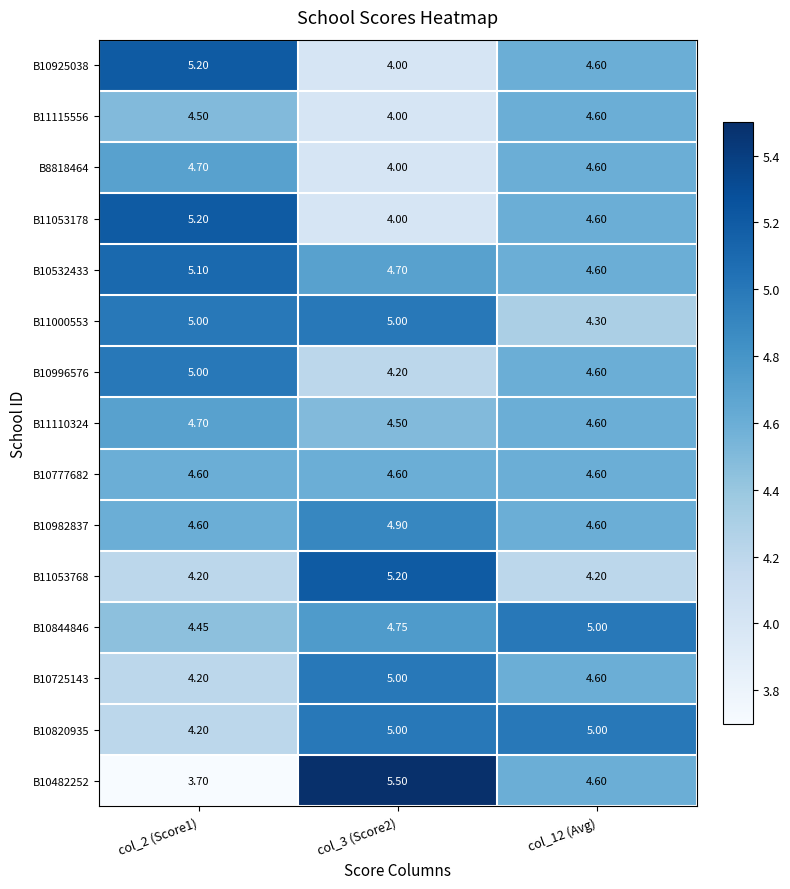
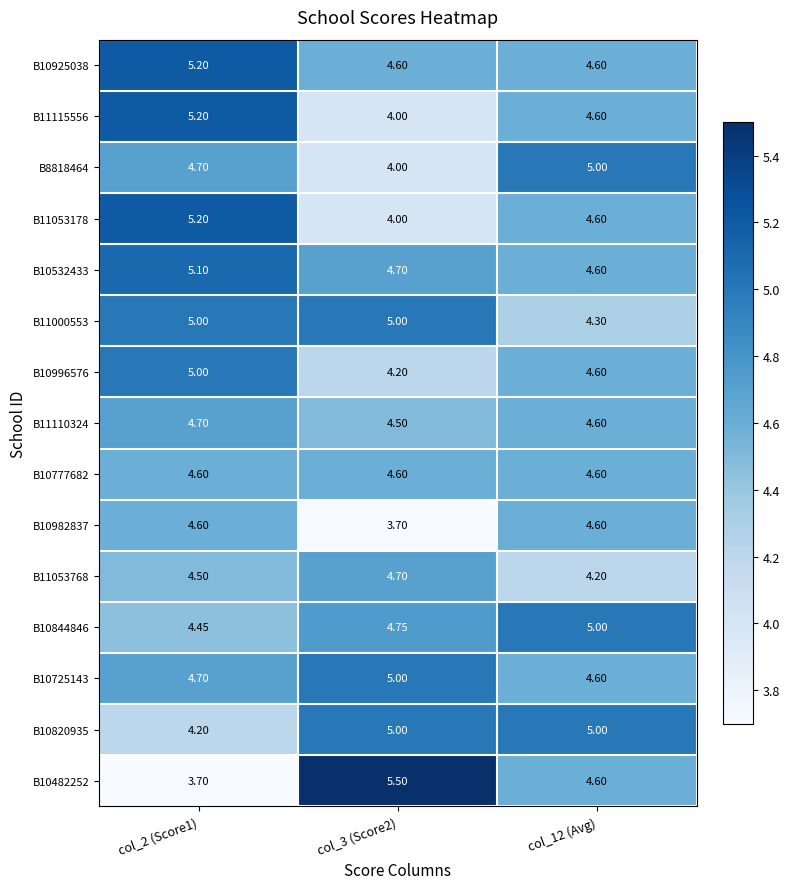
  {
    "B10925038": {
      "col_2 (Score1)": 5.20,
-     "col_3 (Score2)": 4.00,
+     "col_3 (Score2)": 4.60,
      "col_12 (Avg)": 4.60
    },
    "B11115556": {
-     "col_2 (Score1)": 4.50,
+     "col_2 (Score1)": 5.20,
      "col_3 (Score2)": 4.00,
      "col_12 (Avg)": 4.60
    },
    "B8818464": {
      "col_2 (Score1)": 4.70,
      "col_3 (Score2)": 4.00,
-     "col_12 (Avg)": 4.60
+     "col_12 (Avg)": 5.00
    },
    "B11053178": {
      "col_2 (Score1)": 5.20,
      "col_3 (Score2)": 4.00,
      "col_12 (Avg)": 4.60
    },
    "B10532433": {
      "col_2 (Score1)": 5.10,
      "col_3 (Score2)": 4.70,
      "col_12 (Avg)": 4.60
    },
    "B11000553": {
      "col_2 (Score1)": 5.00,
      "col_3 (Score2)": 5.00,
      "col_12 (Avg)": 4.30
    },
    "B10996576": {
      "col_2 (Score1)": 5.00,
      "col_3 (Score2)": 4.20,
      "col_12 (Avg)": 4.60
    },
    "B11110324": {
      "col_2 (Score1)": 4.70,
      "col_3 (Score2)": 4.50,
      "col_12 (Avg)": 4.60
    },
    "B10777682": {
      "col_2 (Score1)": 4.60,
      "col_3 (Score2)": 4.60,
      "col_12 (Avg)": 4.60
    },
    "B10982837": {
      "col_2 (Score1)": 4.60,
-     "col_3 (Score2)": 4.90,
+     "col_3 (Score2)": 3.70,
      "col_12 (Avg)": 4.60
    },
    "B11053768": {
-     "col_2 (Score1)": 4.20,
-     "col_3 (Score2)": 5.20,
+     "col_2 (Score1)": 4.50,
+     "col_3 (Score2)": 4.70,
      "col_12 (Avg)": 4.20
    },
    "B10844846": {
      "col_2 (Score1)": 4.45,
      "col_3 (Score2)": 4.75,
      "col_12 (Avg)": 5.00
    },
    "B10725143": {
-     "col_2 (Score1)": 4.20,
+     "col_2 (Score1)": 4.70,
      "col_3 (Score2)": 5.00,
      "col_12 (Avg)": 4.60
    },
    "B10820935": {
      "col_2 (Score1)": 4.20,
      "col_3 (Score2)": 5.00,
      "col_12 (Avg)": 5.00
    },
    "B10482252": {
      "col_2 (Score1)": 3.70,
      "col_3 (Score2)": 5.50,
      "col_12 (Avg)": 4.60
    }
  }
